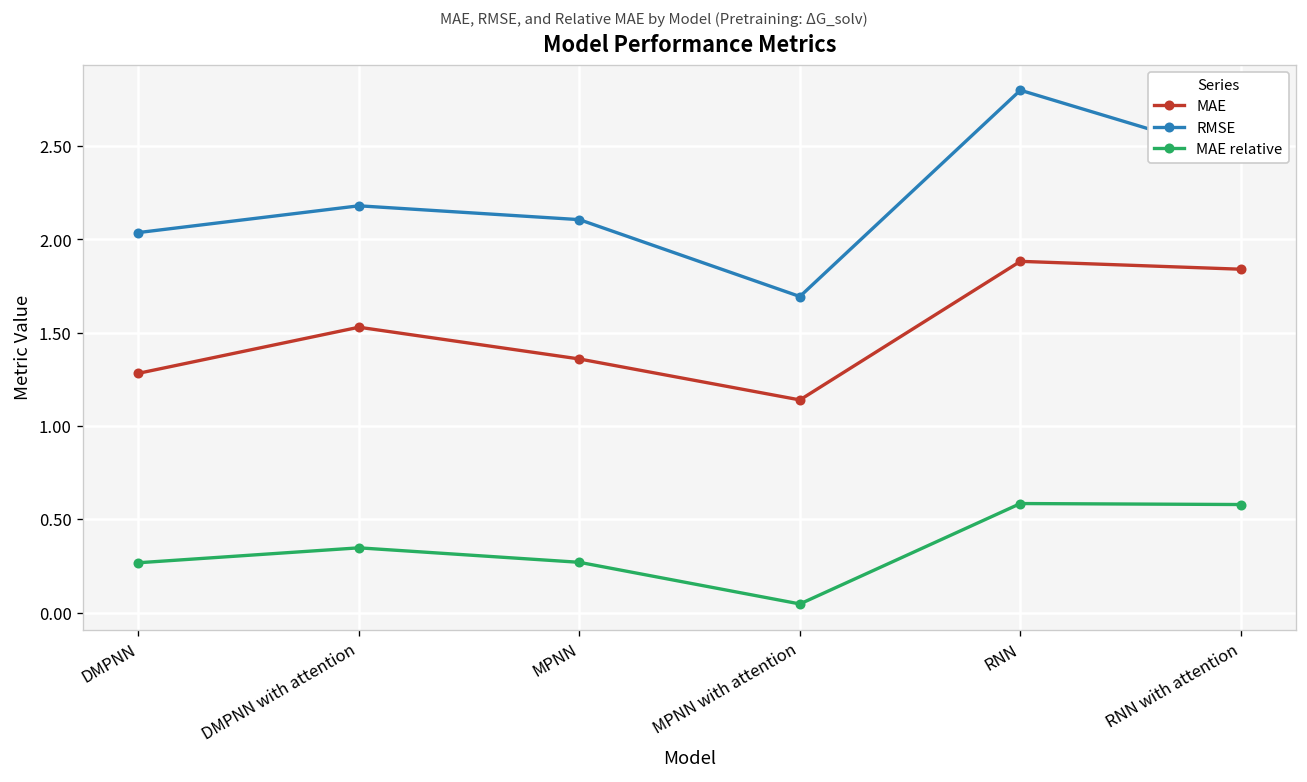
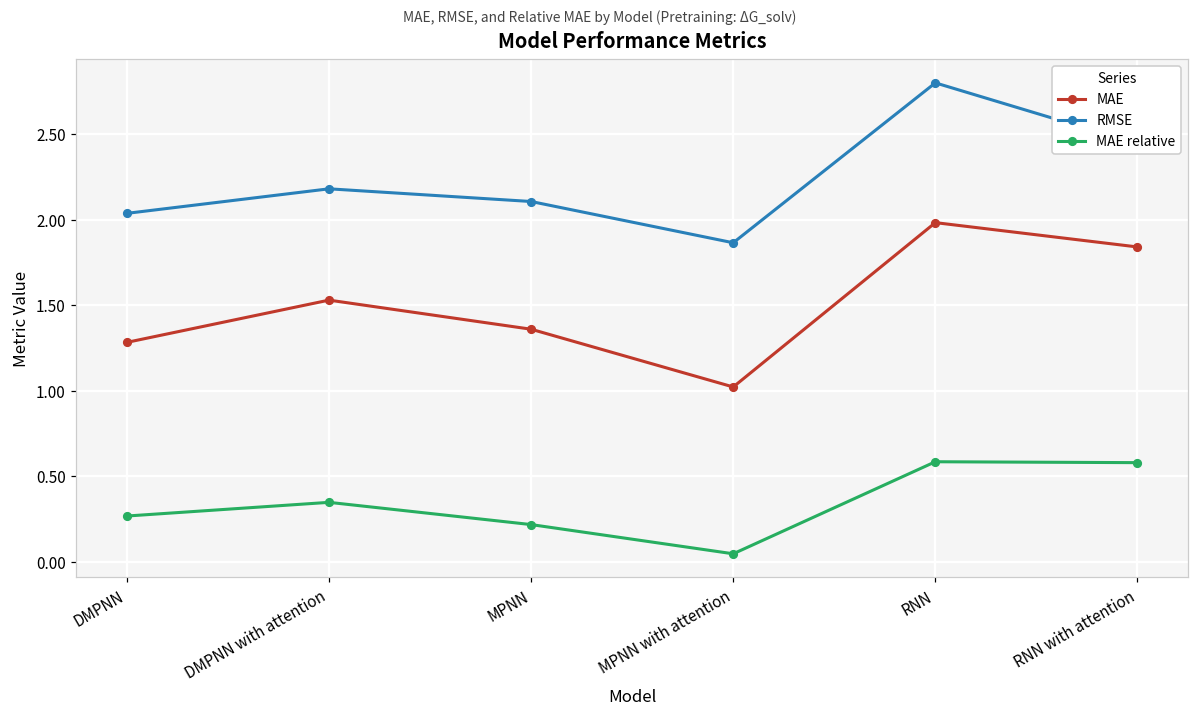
  {
    "MAE": {
      "DMPNN": 1.28,
      "DMPNN with attention": 1.53,
      "MPNN": 1.36,
-     "MPNN with attention": 1.14,
-     "RNN": 1.88,
+     "MPNN with attention": 1.02,
+     "RNN": 1.98,
      "RNN with attention": 1.84
    },
    "RMSE": {
      "DMPNN": 2.04,
      "DMPNN with attention": 2.18,
      "MPNN": 2.11,
-     "MPNN with attention": 1.69,
+     "MPNN with attention": 1.86,
      "RNN": 2.80
    },
    "MAE relative": {
      "DMPNN": 0.27,
      "DMPNN with attention": 0.35,
-     "MPNN": 0.27,
+     "MPNN": 0.22,
      "MPNN with attention": 0.05,
      "RNN": 0.58,
      "RNN with attention": 0.58
    }
  }
